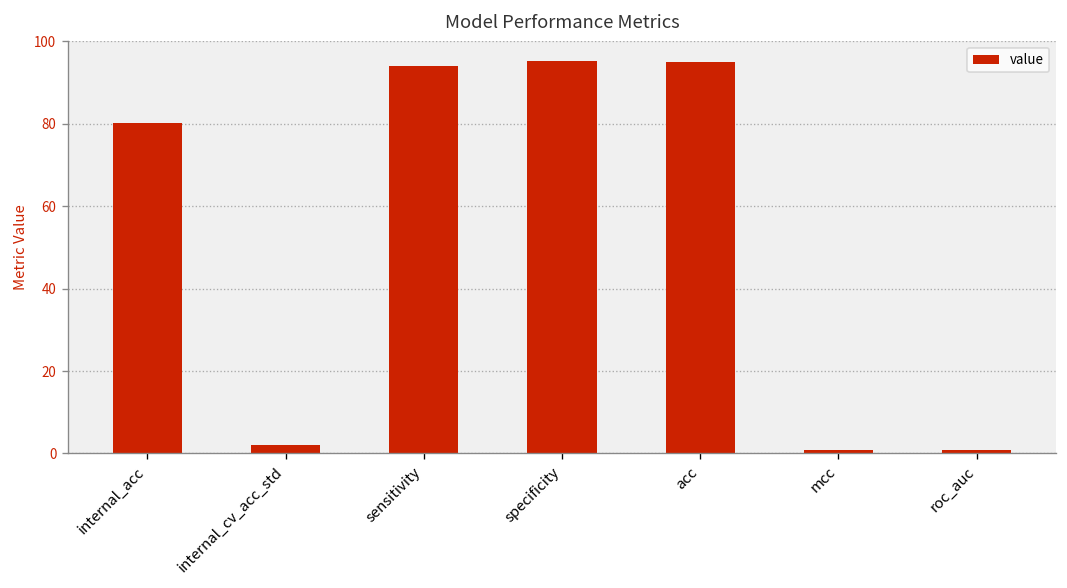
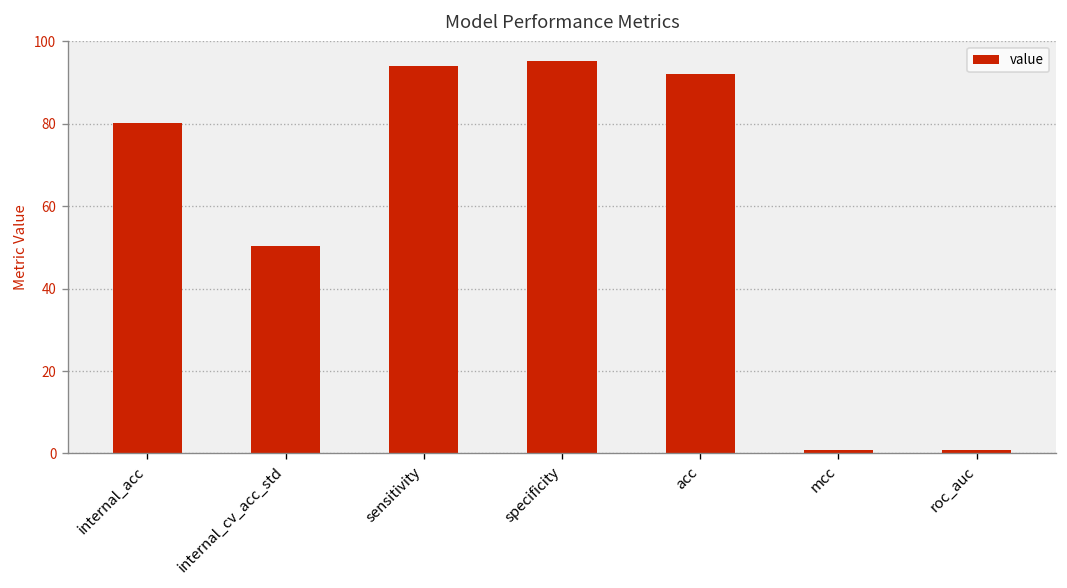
  {
    "internal_acc": 80,
-   "internal_cv_acc_std": 2,
+   "internal_cv_acc_std": 50,
    "sensitivity": 94,
    "specificity": 95,
-   "acc": 95,
+   "acc": 92,
    "mcc": 1,
    "roc_auc": 1
  }
